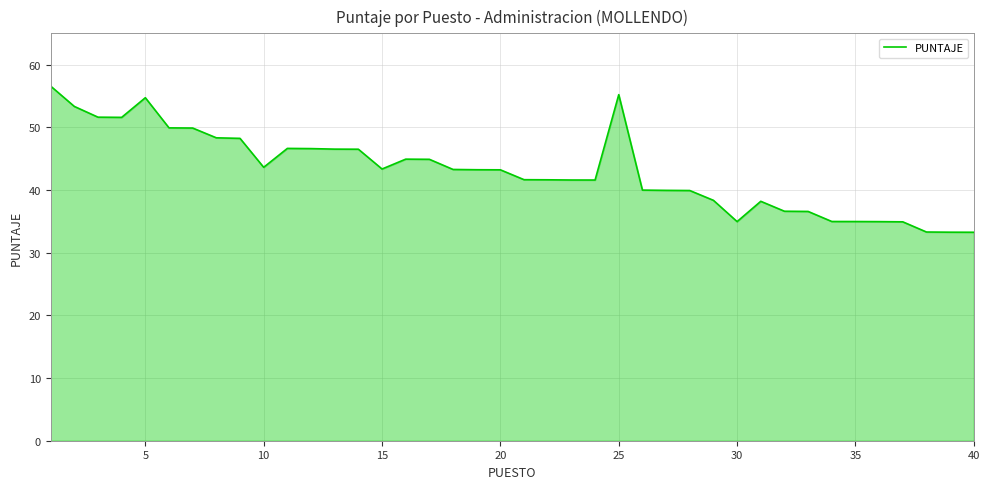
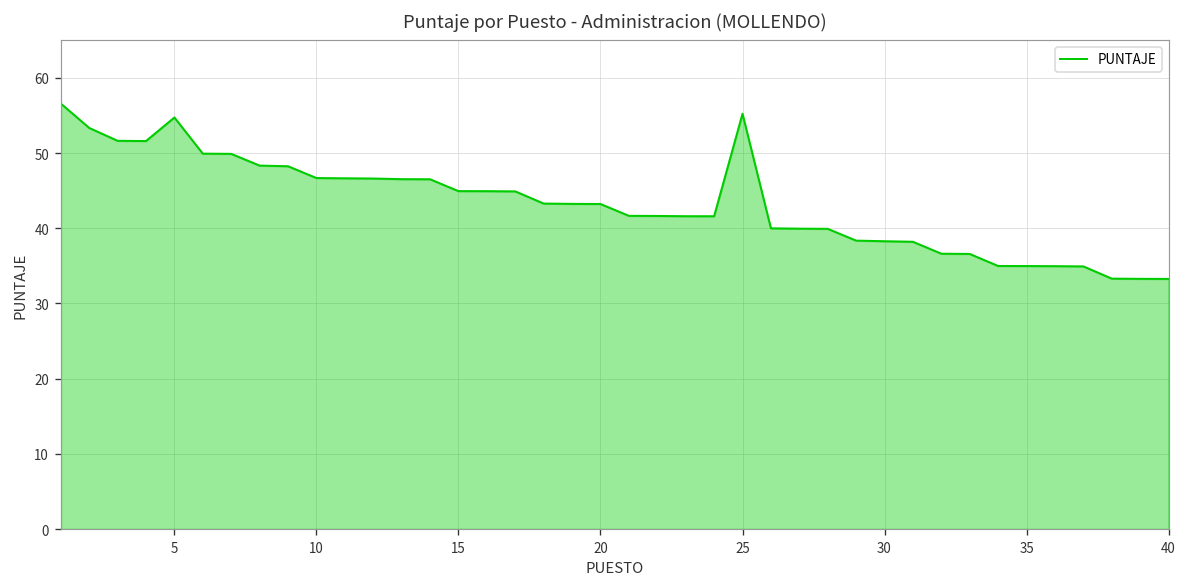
  {
    "5": 55,
-   "10": 44,
-   "15": 43,
+   "10": 47,
+   "15": 45,
    "20": 43,
    "25": 55,
-   "30": 35,
+   "30": 38,
    "35": 35,
    "40": 33
  }
